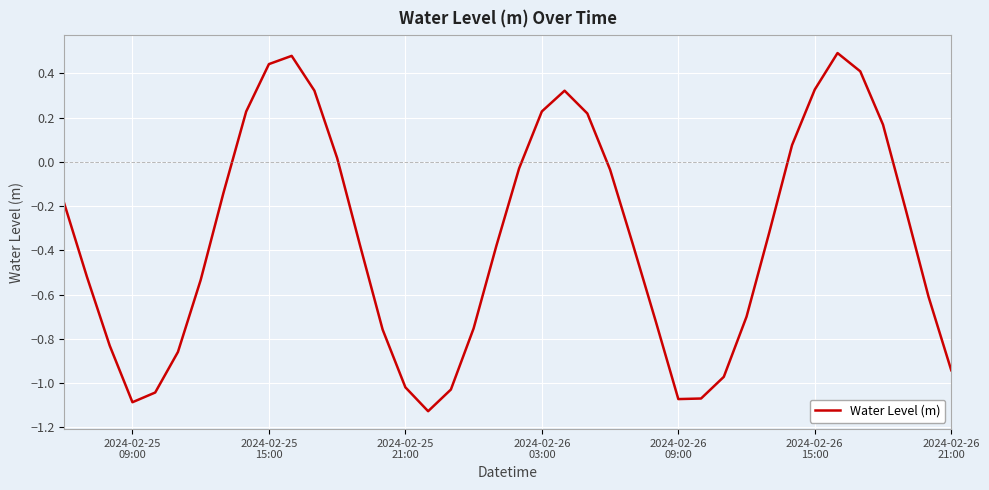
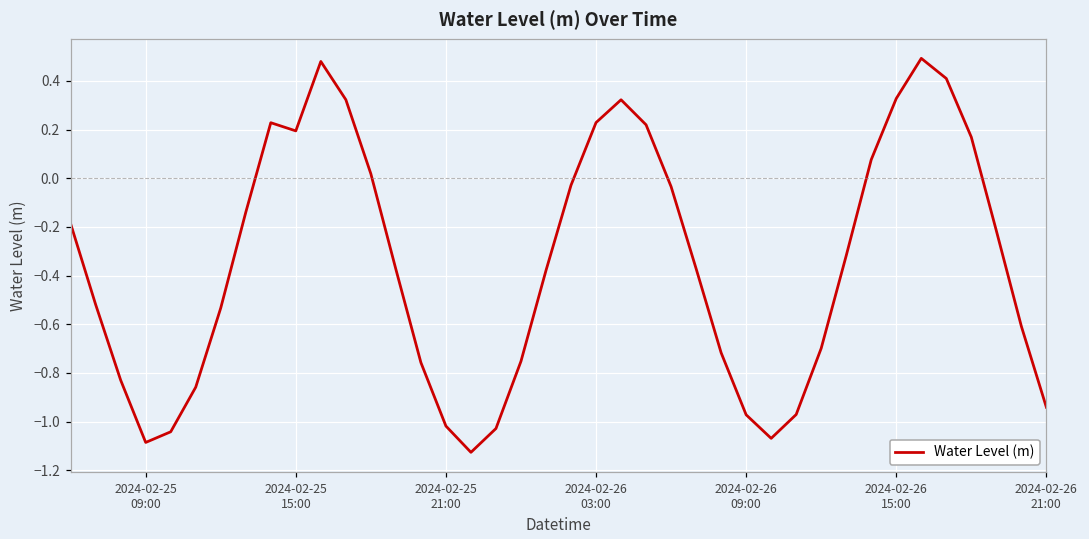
  {
    "2024-02-25 09:00": -1.09,
-   "2024-02-25 15:00": 0.44,
+   "2024-02-25 15:00": 0.19,
    "2024-02-25 21:00": -1.02,
    "2024-02-26 03:00": 0.23,
-   "2024-02-26 09:00": -1.07,
+   "2024-02-26 09:00": -0.97,
    "2024-02-26 15:00": 0.33,
    "2024-02-26 21:00": -0.94
  }
